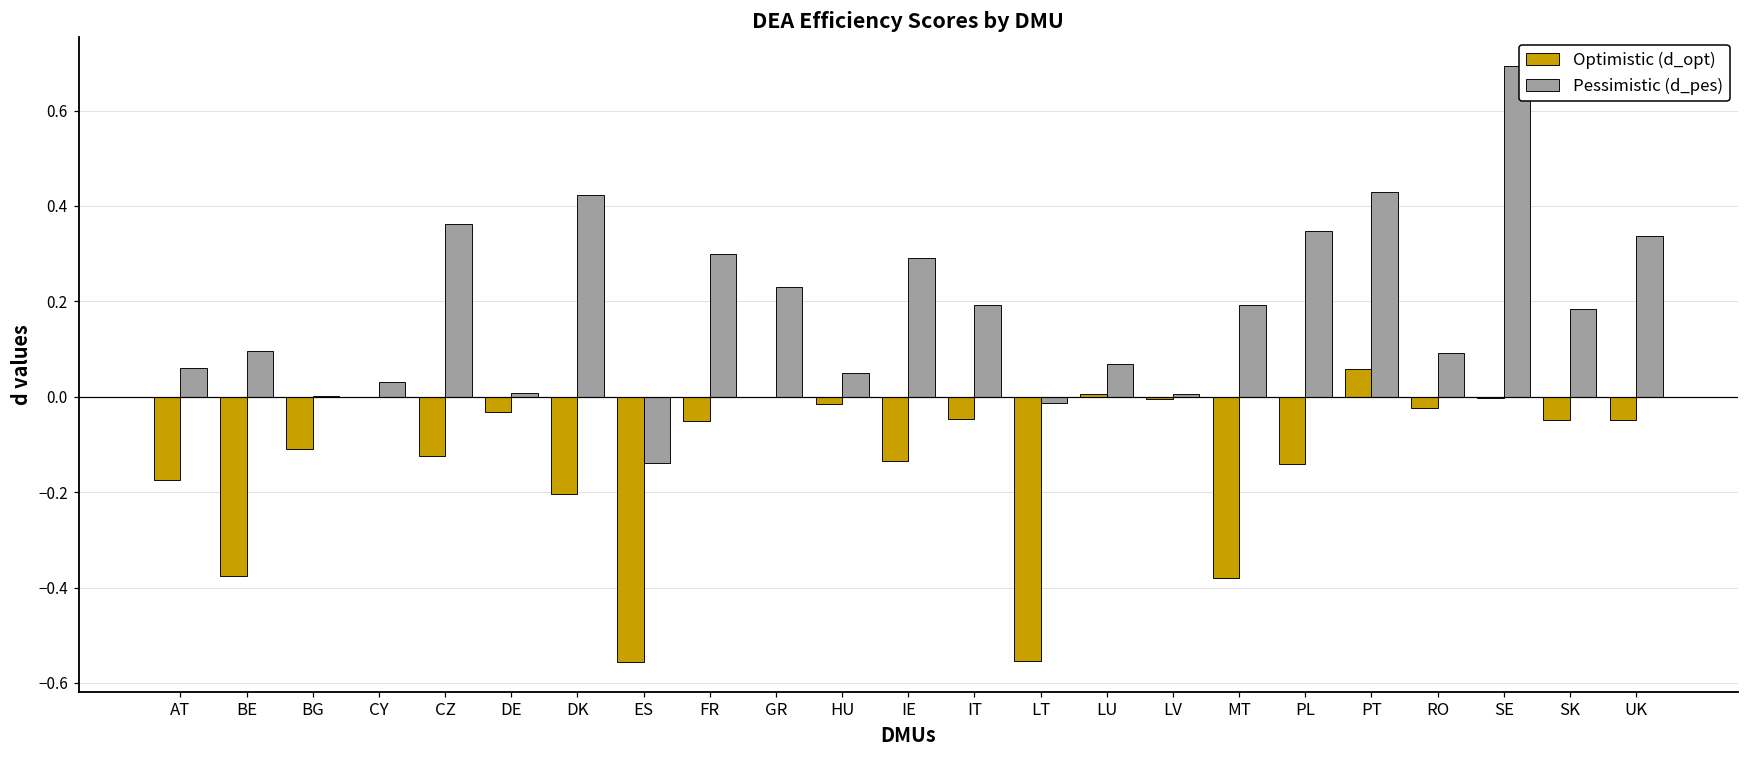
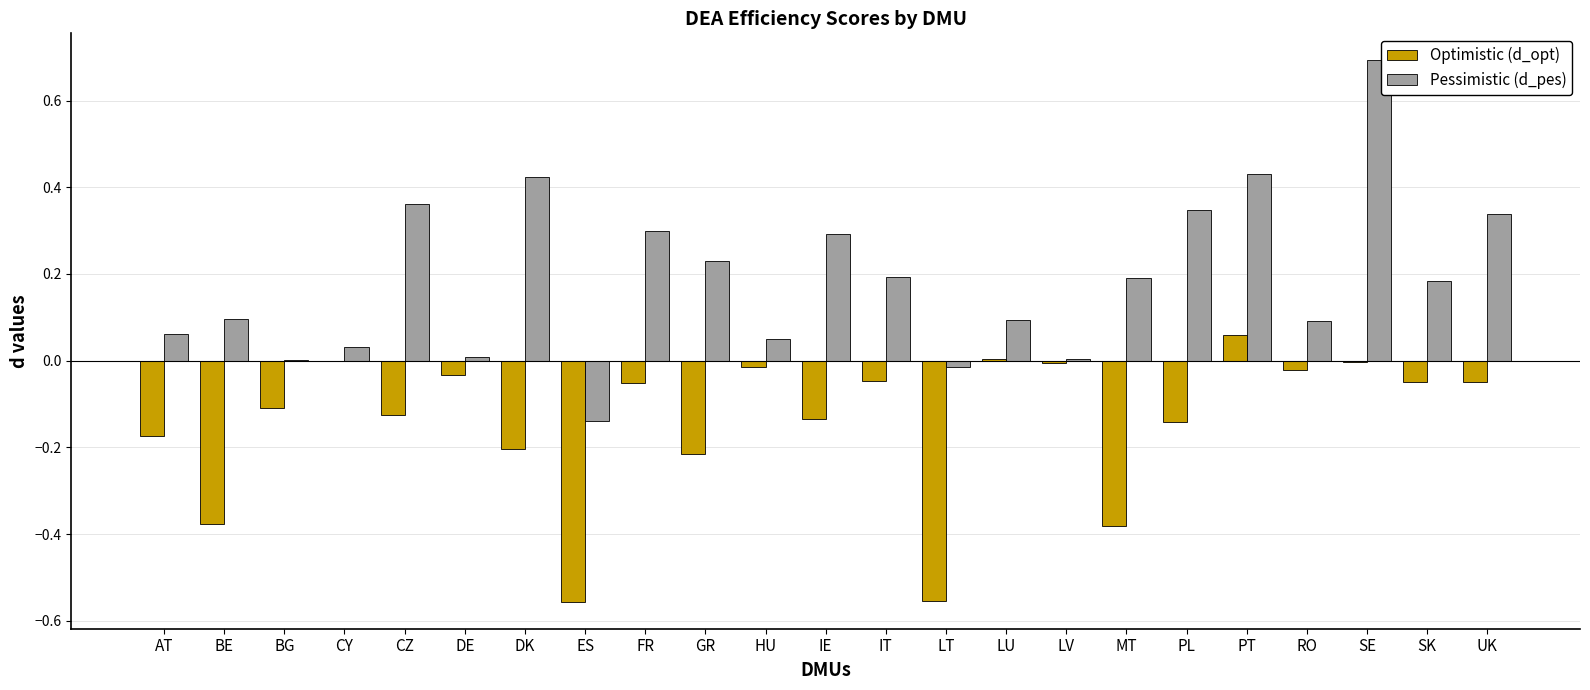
  {
    "Optimistic (d_opt)": {
      "AT": -0.17,
      "BE": -0.38,
      "BG": -0.11,
      "CZ": -0.12,
      "DE": -0.03,
      "DK": -0.20,
      "ES": -0.56,
      "FR": -0.05,
-     "GR": 0.00,
+     "GR": -0.22,
      "HU": -0.02,
      "IE": -0.13,
      "IT": -0.05,
      "LT": -0.55,
      "MT": -0.38,
      "PL": -0.14,
      "PT": 0.06,
      "RO": -0.02,
      "SK": -0.05,
      "UK": -0.05
    },
    "Pessimistic (d_pes)": {
      "AT": 0.06,
      "BE": 0.10,
      "CY": 0.03,
      "CZ": 0.36,
      "DE": 0.01,
      "DK": 0.42,
      "ES": -0.14,
      "FR": 0.30,
      "GR": 0.23,
      "HU": 0.05,
      "IE": 0.29,
      "IT": 0.19,
      "LT": -0.01,
-     "LU": 0.07,
+     "LU": 0.09,
      "MT": 0.19,
      "PL": 0.35,
      "PT": 0.43,
      "RO": 0.09,
      "SE": 0.69,
      "SK": 0.18,
      "UK": 0.34
    }
  }
